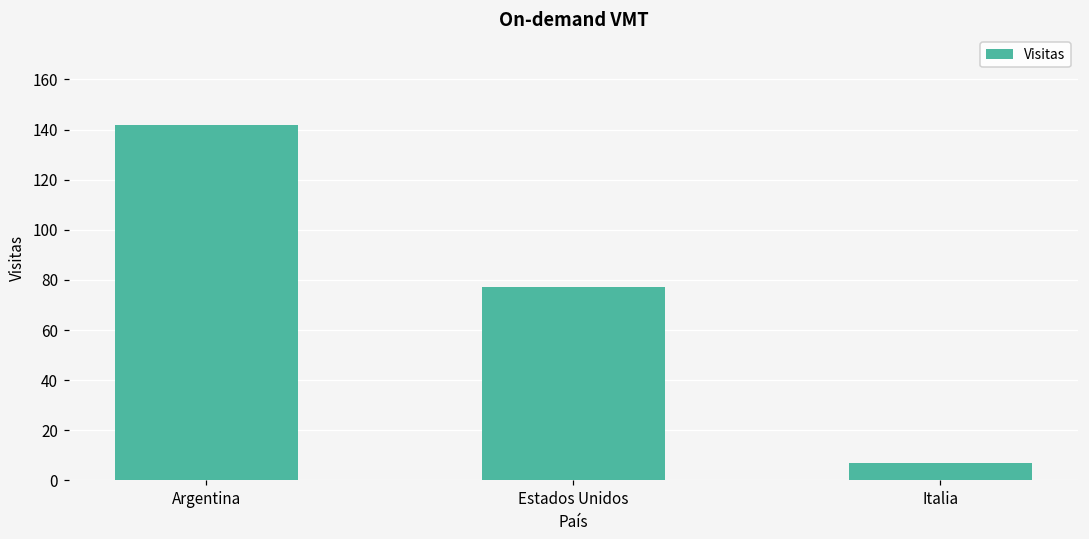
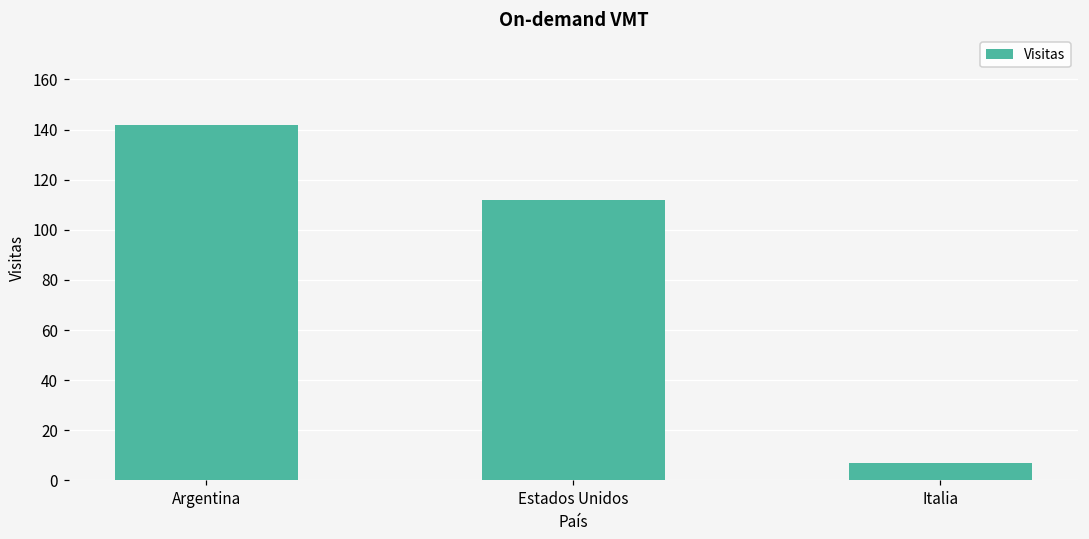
  {
    "Argentina": 142,
-   "Estados Unidos": 77,
+   "Estados Unidos": 112,
    "Italia": 7
  }
